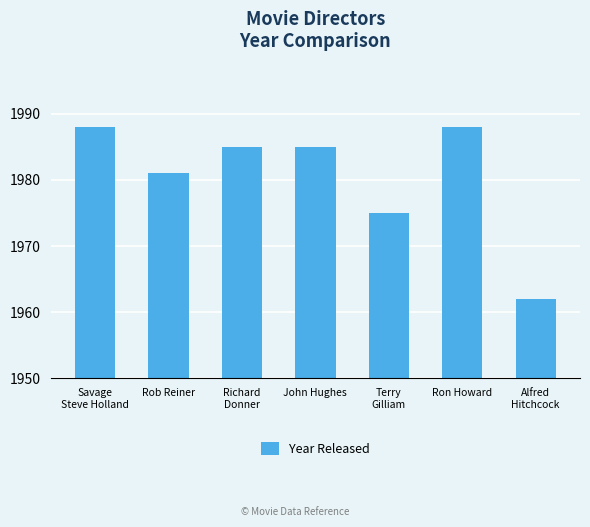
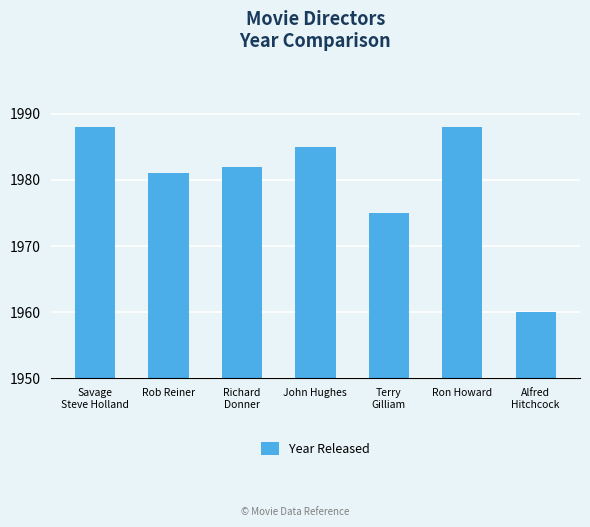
  {
    "Savage Steve Holland": 1988,
    "Rob Reiner": 1981,
-   "Richard Donner": 1985,
+   "Richard Donner": 1982,
    "John Hughes": 1985,
    "Terry Gilliam": 1975,
    "Ron Howard": 1988,
-   "Alfred Hitchcock": 1962
+   "Alfred Hitchcock": 1960
  }
